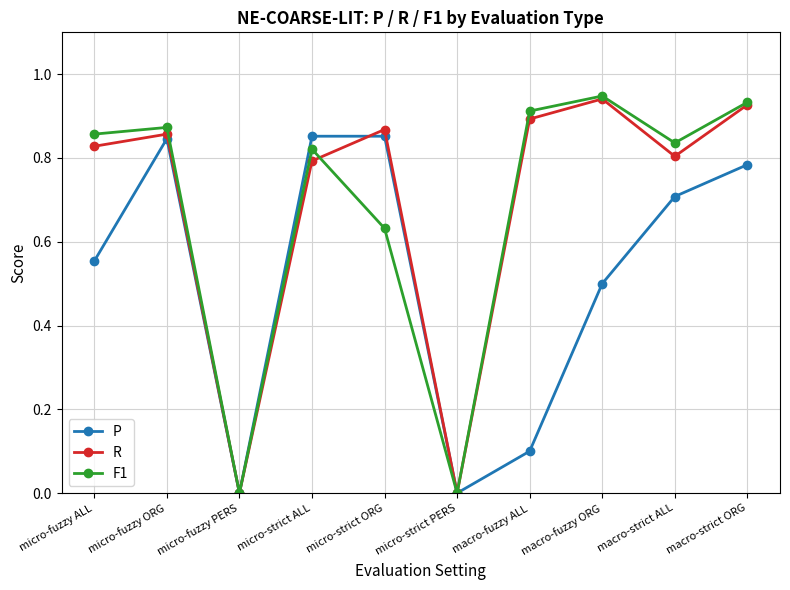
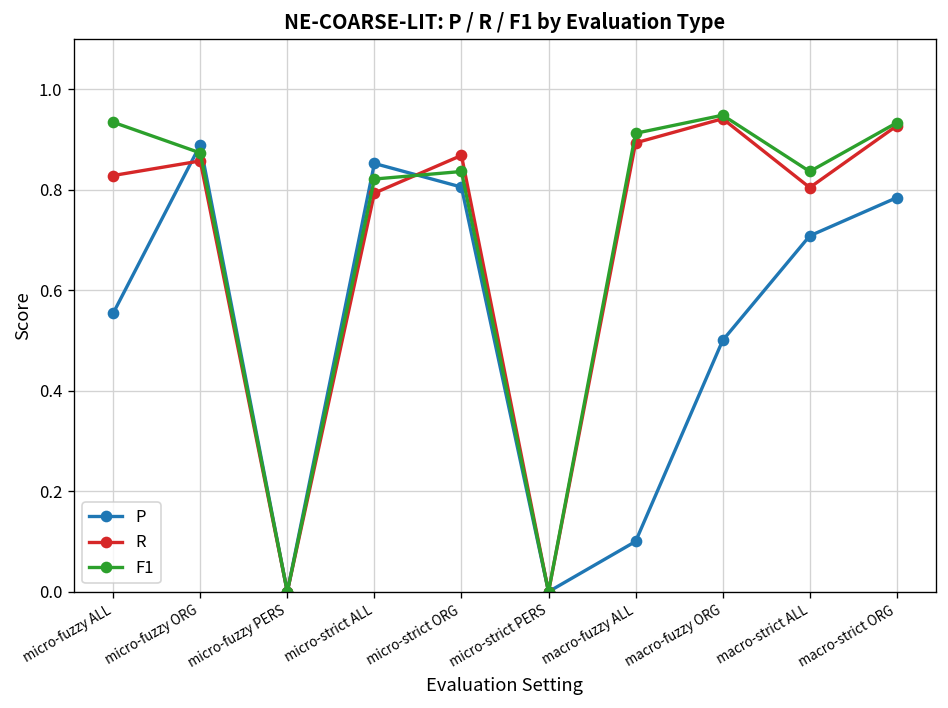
  {
    "P": {
      "micro-fuzzy ALL": 0.55,
-     "micro-fuzzy ORG": 0.85,
+     "micro-fuzzy ORG": 0.89,
      "micro-strict ALL": 0.85,
-     "micro-strict ORG": 0.85,
+     "micro-strict ORG": 0.81,
      "macro-fuzzy ALL": 0.10,
      "macro-fuzzy ORG": 0.50,
      "macro-strict ALL": 0.71,
      "macro-strict ORG": 0.78
    },
    "R": {
      "micro-fuzzy ALL": 0.83,
      "micro-fuzzy ORG": 0.86,
      "micro-strict ALL": 0.79,
      "micro-strict ORG": 0.87,
      "macro-fuzzy ALL": 0.89,
      "macro-fuzzy ORG": 0.94,
      "macro-strict ALL": 0.80
    },
    "F1": {
-     "micro-fuzzy ALL": 0.86,
+     "micro-fuzzy ALL": 0.93,
      "micro-fuzzy ORG": 0.87,
      "micro-strict ALL": 0.82,
-     "micro-strict ORG": 0.63,
+     "micro-strict ORG": 0.84,
      "macro-fuzzy ALL": 0.91,
      "macro-fuzzy ORG": 0.95,
      "macro-strict ALL": 0.84
    }
  }
